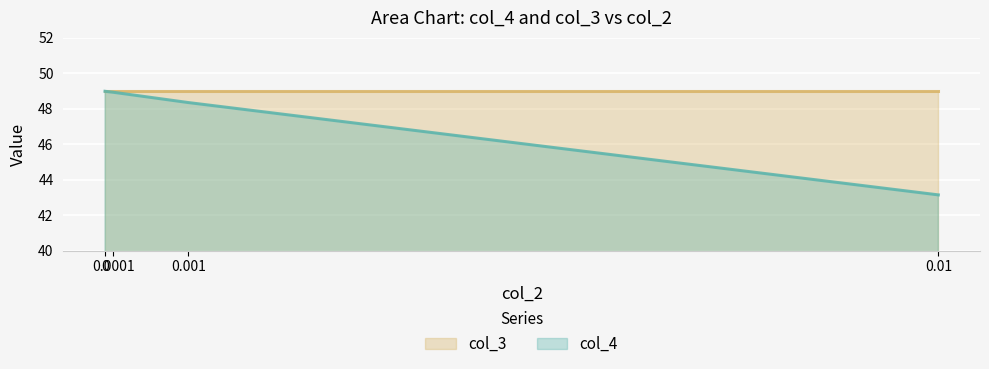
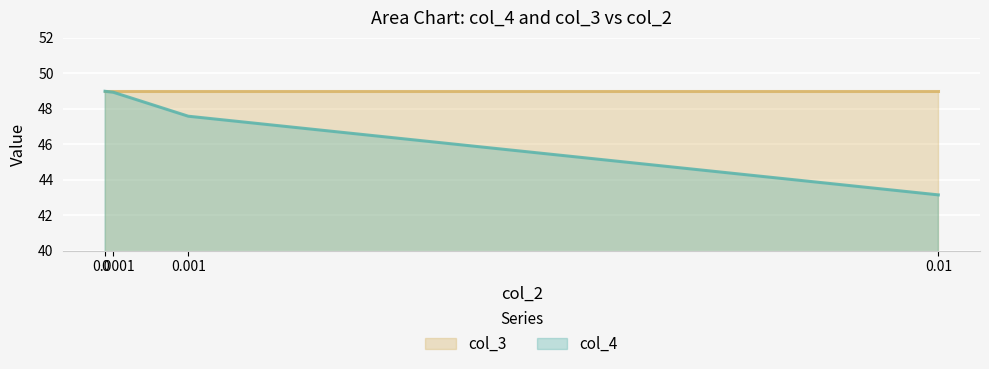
  {
    "col_3": {
      "0.001": 49.0,
      "0.01": 49.0
    },
    "col_4": {
-     "0.001": 48.4,
+     "0.001": 47.6,
      "0.01": 43.1
    }
  }
